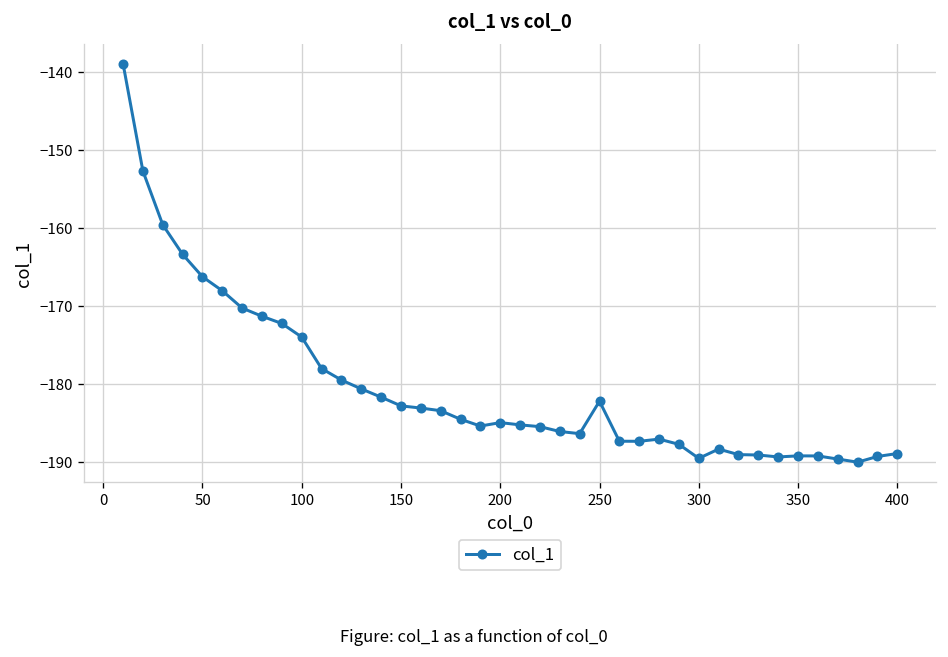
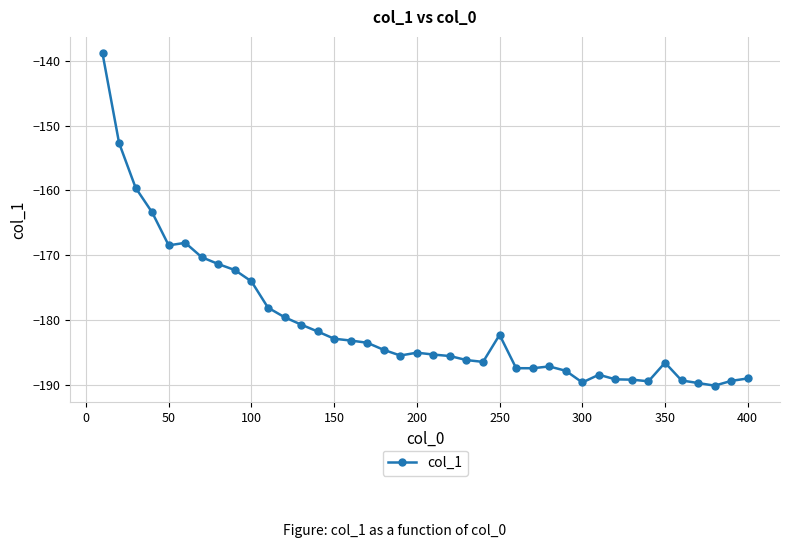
  {
-   "50": -166,
+   "50": -168,
    "100": -174,
    "150": -183,
    "200": -185,
    "250": -182,
    "300": -190,
-   "350": -189,
+   "350": -187,
    "400": -189
  }
